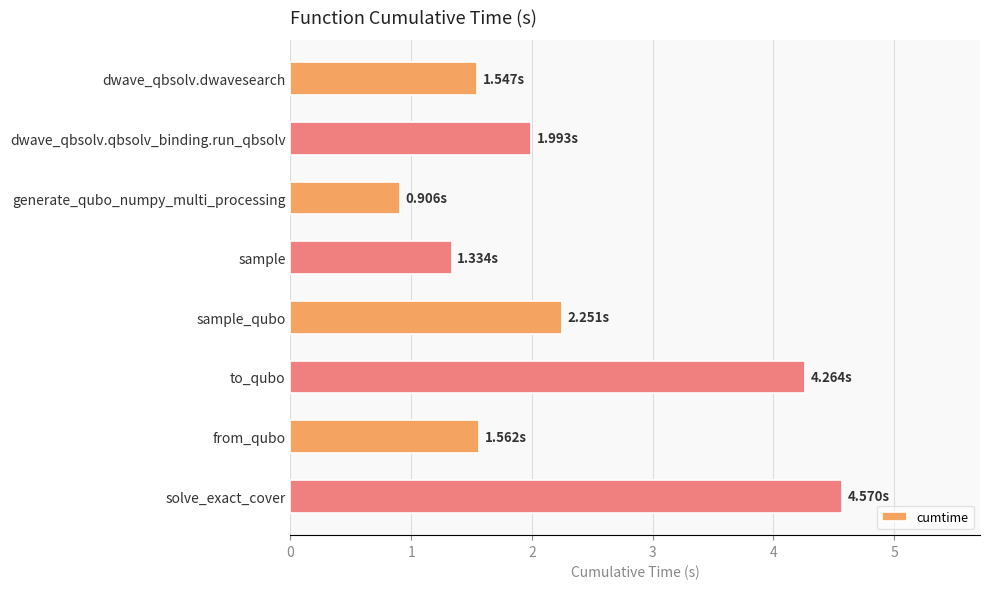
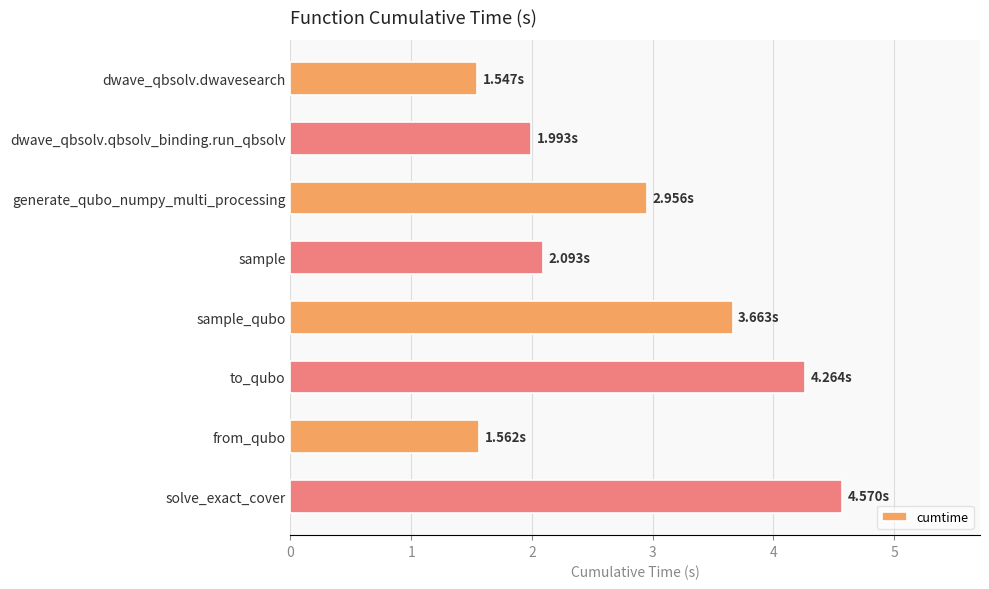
  {
    "dwave_qbsolv.dwavesearch": "1.547s",
    "dwave_qbsolv.qbsolv_binding.run_qbsolv": "1.993s",
-   "generate_qubo_numpy_multi_processing": "0.906s",
-   "sample": "1.334s",
-   "sample_qubo": "2.251s",
+   "generate_qubo_numpy_multi_processing": "2.956s",
+   "sample": "2.093s",
+   "sample_qubo": "3.663s",
    "to_qubo": "4.264s",
    "from_qubo": "1.562s",
    "solve_exact_cover": "4.570s"
  }
